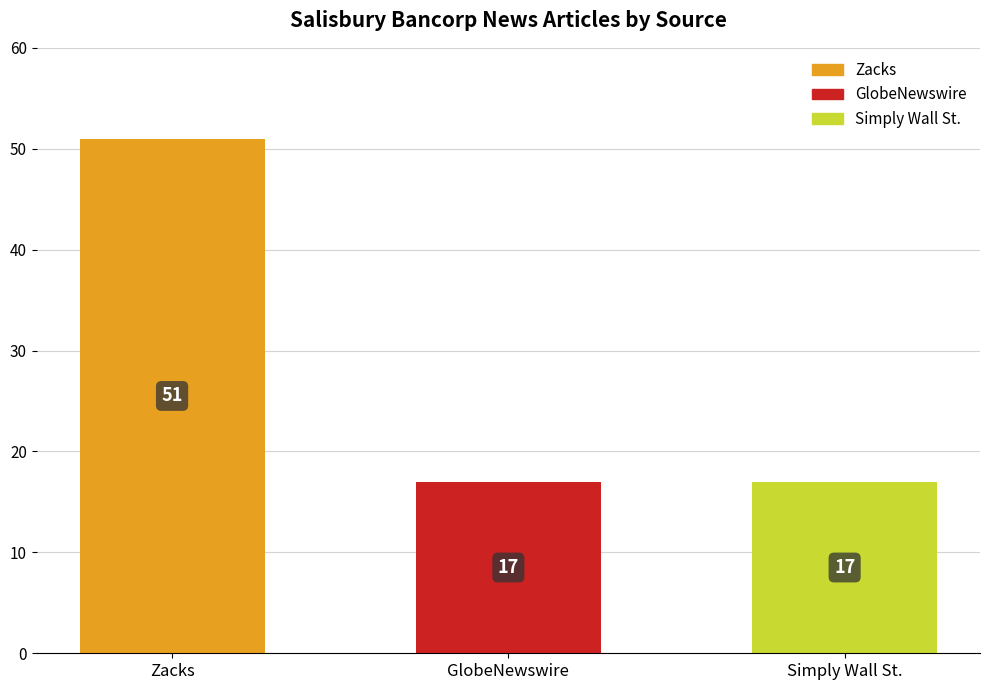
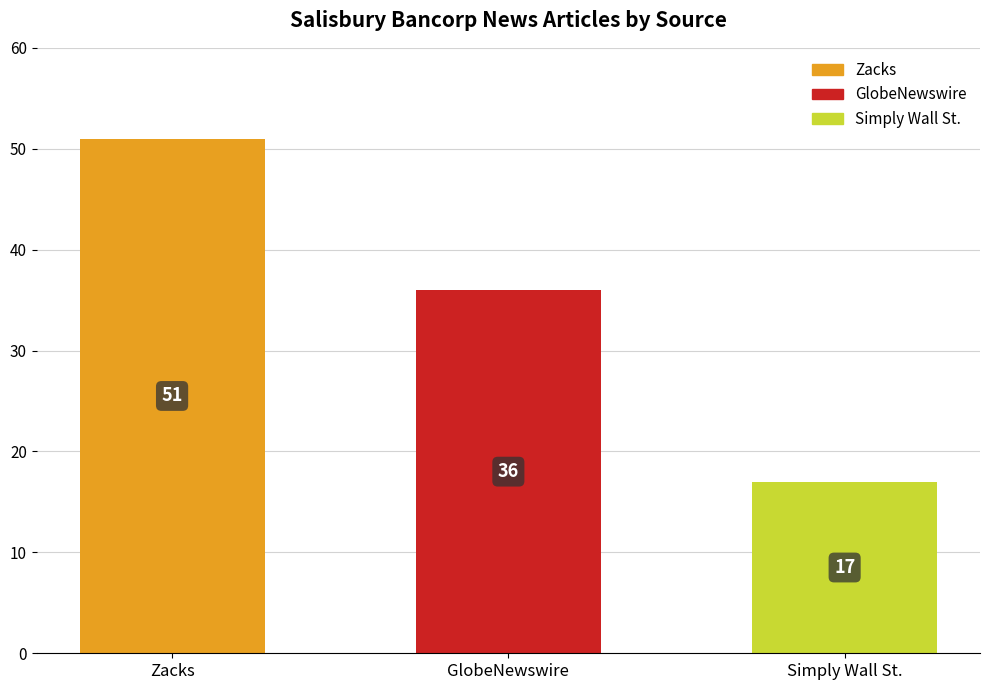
  {
-   "GlobeNewswire": 17
+   "GlobeNewswire": 36
  }
